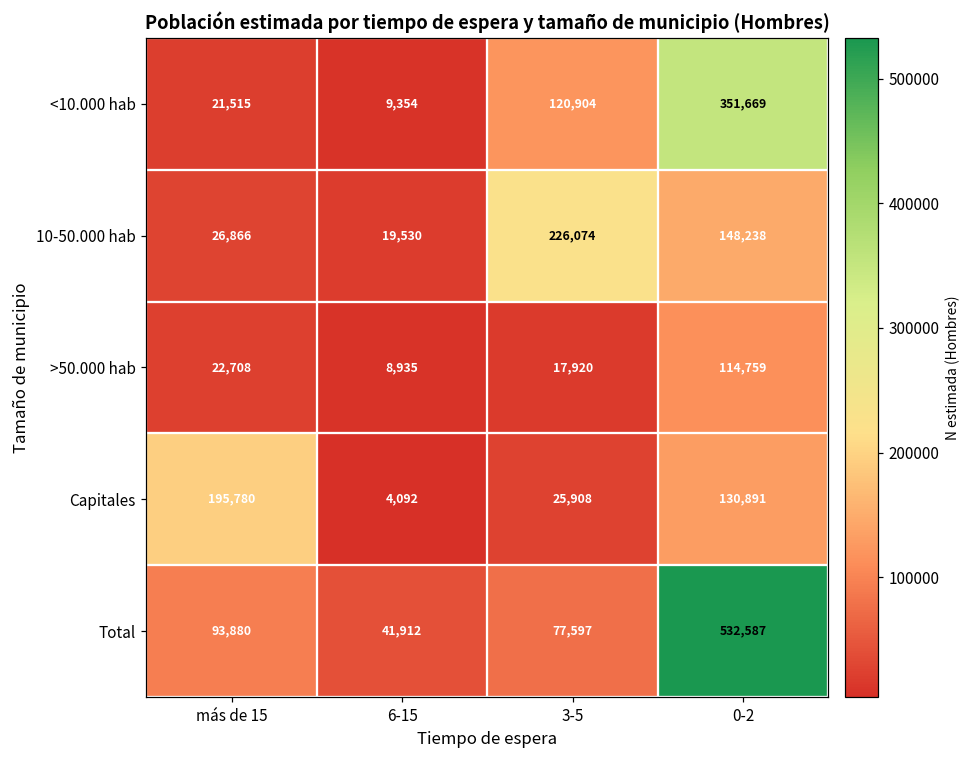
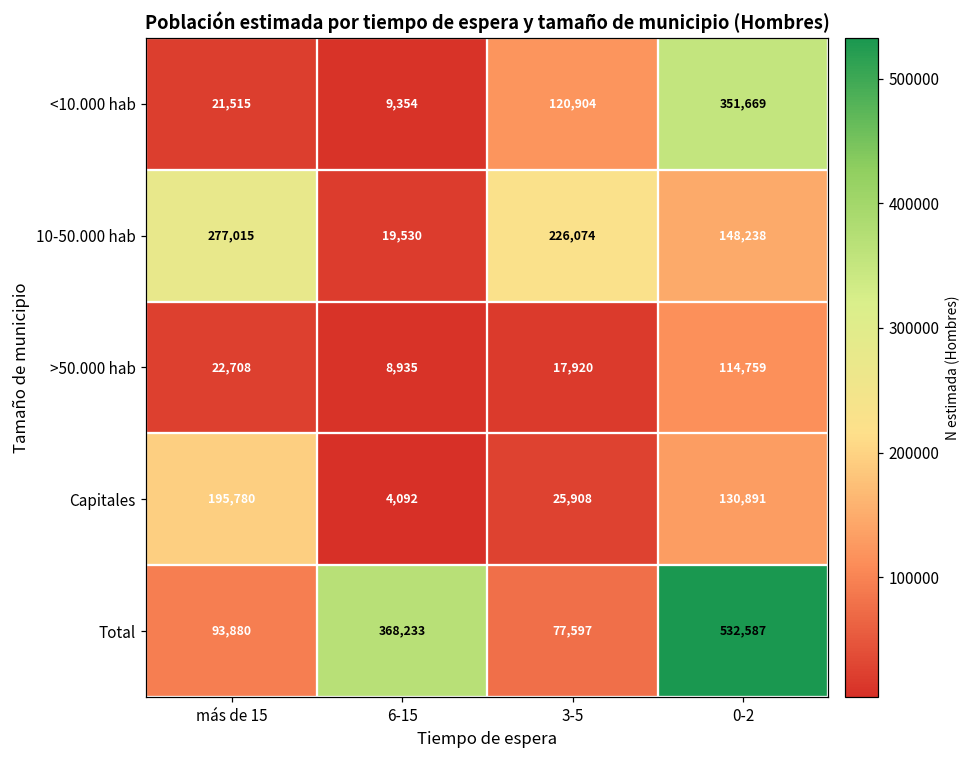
  {
    "<10.000 hab": {
      "más de 15": "21,515",
      "6-15": "9,354",
      "3-5": "120,904",
      "0-2": "351,669"
    },
    "10-50.000 hab": {
-     "más de 15": "26,866",
+     "más de 15": "277,015",
      "6-15": "19,530",
      "3-5": "226,074",
      "0-2": "148,238"
    },
    ">50.000 hab": {
      "más de 15": "22,708",
      "6-15": "8,935",
      "3-5": "17,920",
      "0-2": "114,759"
    },
    "Capitales": {
      "más de 15": "195,780",
      "6-15": "4,092",
      "3-5": "25,908",
      "0-2": "130,891"
    },
    "Total": {
      "más de 15": "93,880",
-     "6-15": "41,912",
+     "6-15": "368,233",
      "3-5": "77,597",
      "0-2": "532,587"
    }
  }
